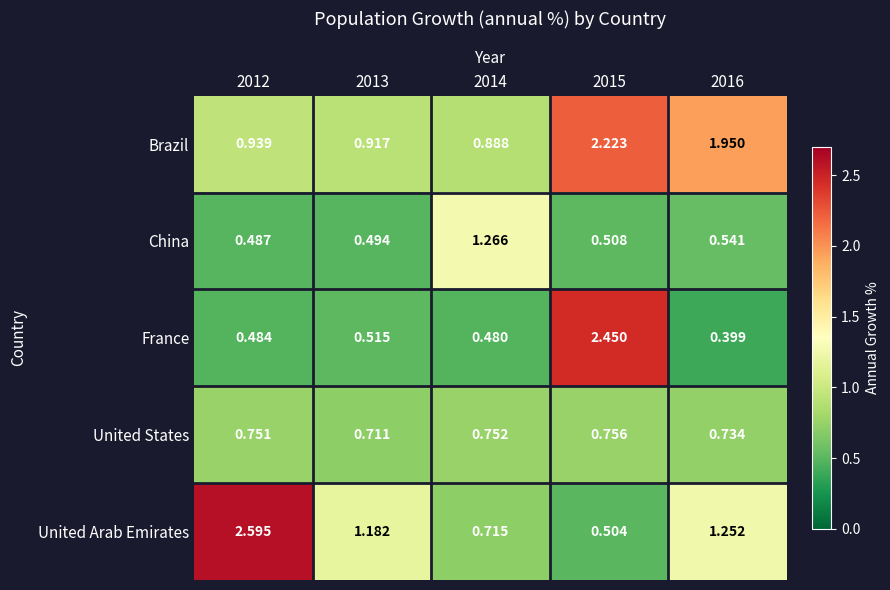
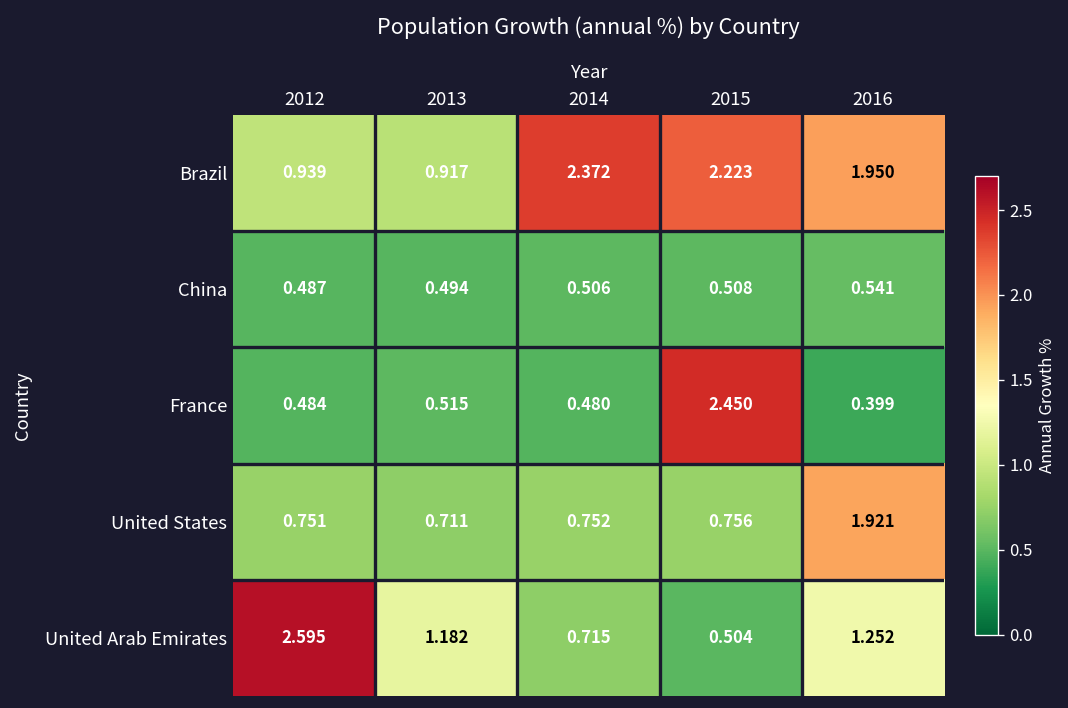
  {
    "Brazil": {
      "2012": 0.939,
      "2013": 0.917,
-     "2014": 0.888,
+     "2014": 2.372,
      "2015": 2.223,
      "2016": 1.950
    },
    "China": {
      "2012": 0.487,
      "2013": 0.494,
-     "2014": 1.266,
+     "2014": 0.506,
      "2015": 0.508,
      "2016": 0.541
    },
    "France": {
      "2012": 0.484,
      "2013": 0.515,
      "2014": 0.480,
      "2015": 2.450,
      "2016": 0.399
    },
    "United States": {
      "2012": 0.751,
      "2013": 0.711,
      "2014": 0.752,
      "2015": 0.756,
-     "2016": 0.734
+     "2016": 1.921
    },
    "United Arab Emirates": {
      "2012": 2.595,
      "2013": 1.182,
      "2014": 0.715,
      "2015": 0.504,
      "2016": 1.252
    }
  }
